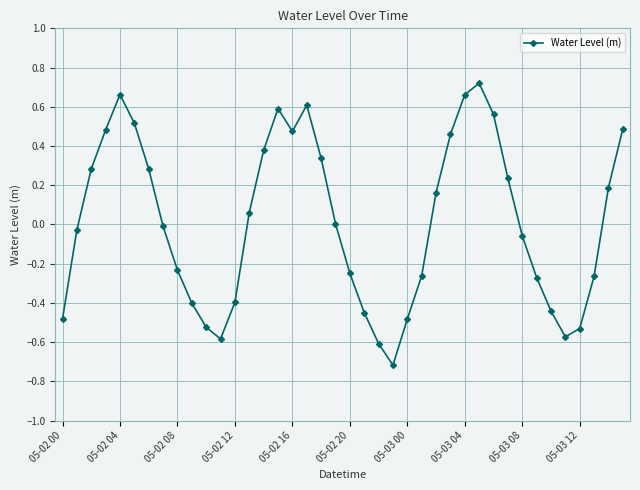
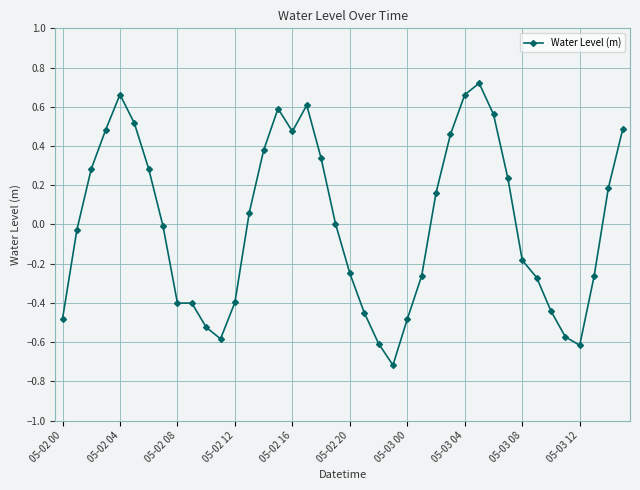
  {
    "05-02 00": -0.48,
    "05-02 04": 0.66,
-   "05-02 08": -0.23,
+   "05-02 08": -0.40,
    "05-02 12": -0.40,
    "05-02 16": 0.47,
    "05-02 20": -0.25,
    "05-03 00": -0.48,
    "05-03 04": 0.66,
-   "05-03 08": -0.06,
-   "05-03 12": -0.53
+   "05-03 08": -0.18,
+   "05-03 12": -0.62
  }
